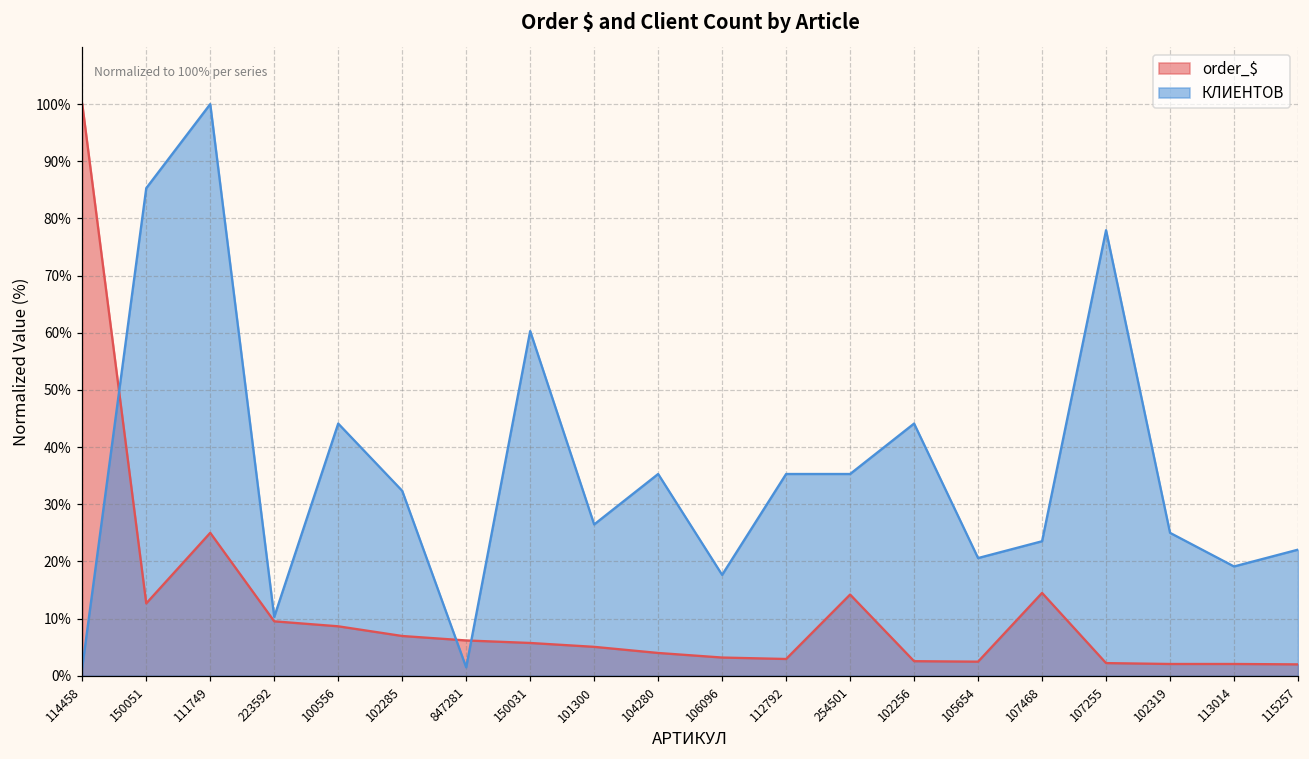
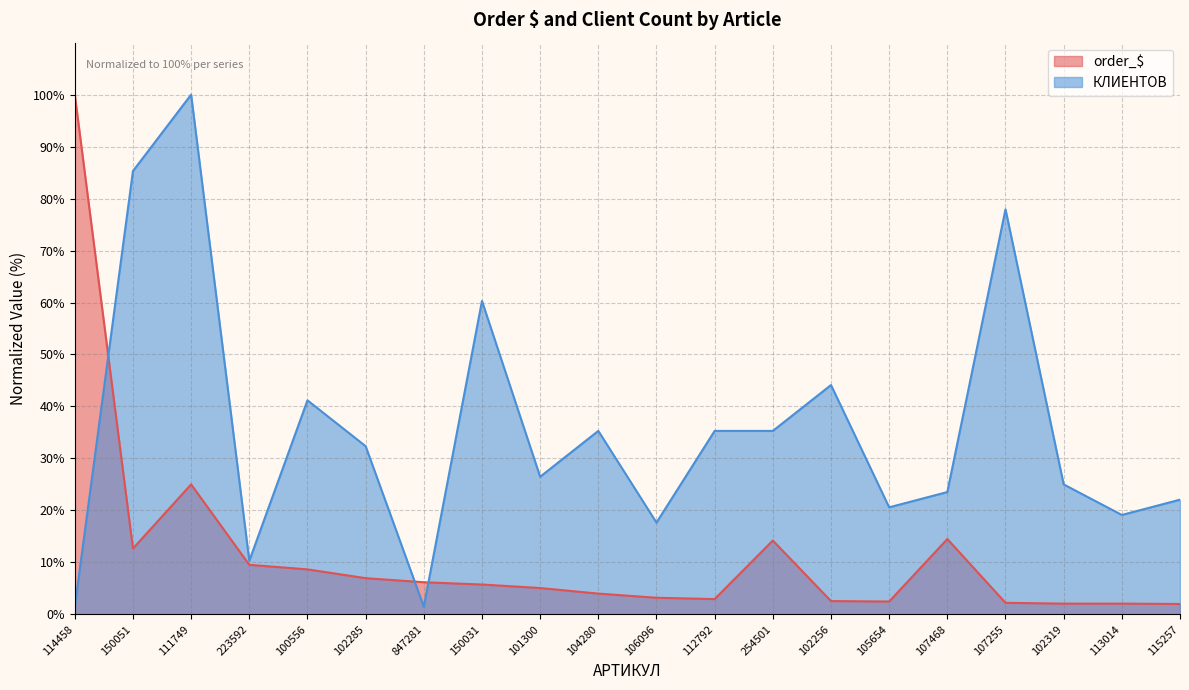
  {
    "order_$": {
      "114458": "100%",
      "150051": "13%",
      "111749": "25%",
      "223592": "10%",
      "100556": "9%",
      "102285": "7%",
      "847281": "6%",
      "150031": "6%",
      "101300": "5%",
      "104280": "4%",
      "106096": "3%",
      "112792": "3%",
      "254501": "14%",
      "102256": "3%",
      "105654": "2%",
      "107468": "14%",
      "107255": "2%",
      "102319": "2%",
      "113014": "2%",
      "115257": "2%"
    },
    "КЛИЕНТОВ": {
      "114458": "1%",
      "150051": "85%",
      "223592": "10%",
-     "100556": "44%",
+     "100556": "41%",
      "102285": "32%",
      "847281": "1%",
      "150031": "60%",
      "101300": "26%",
      "104280": "35%",
      "106096": "18%",
      "112792": "35%",
      "254501": "35%",
      "102256": "44%",
      "105654": "21%",
      "107468": "24%",
      "107255": "78%",
      "102319": "25%",
      "113014": "19%",
      "115257": "22%"
    }
  }
